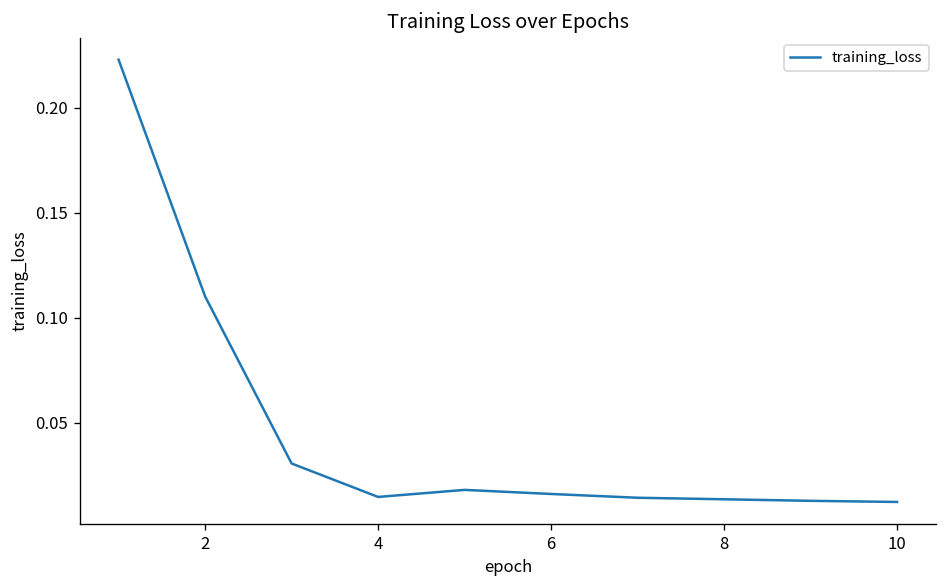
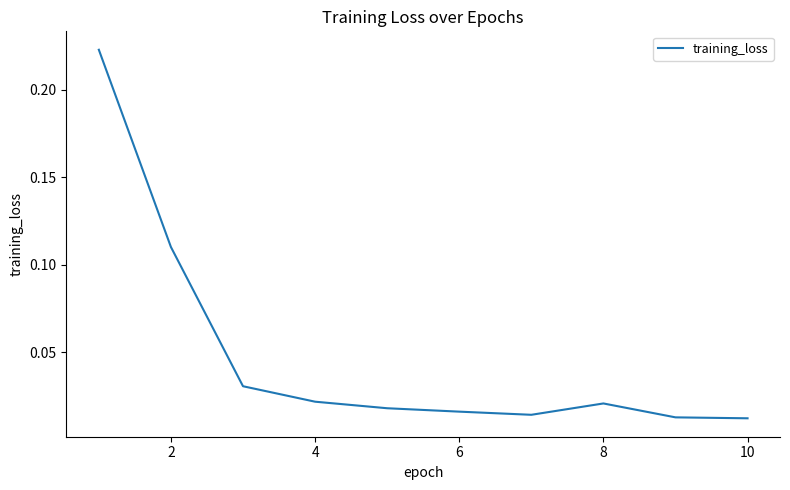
  {
    "2": 0.110,
-   "4": 0.015,
+   "4": 0.022,
    "6": 0.016,
-   "8": 0.013,
+   "8": 0.021,
    "10": 0.012
  }
